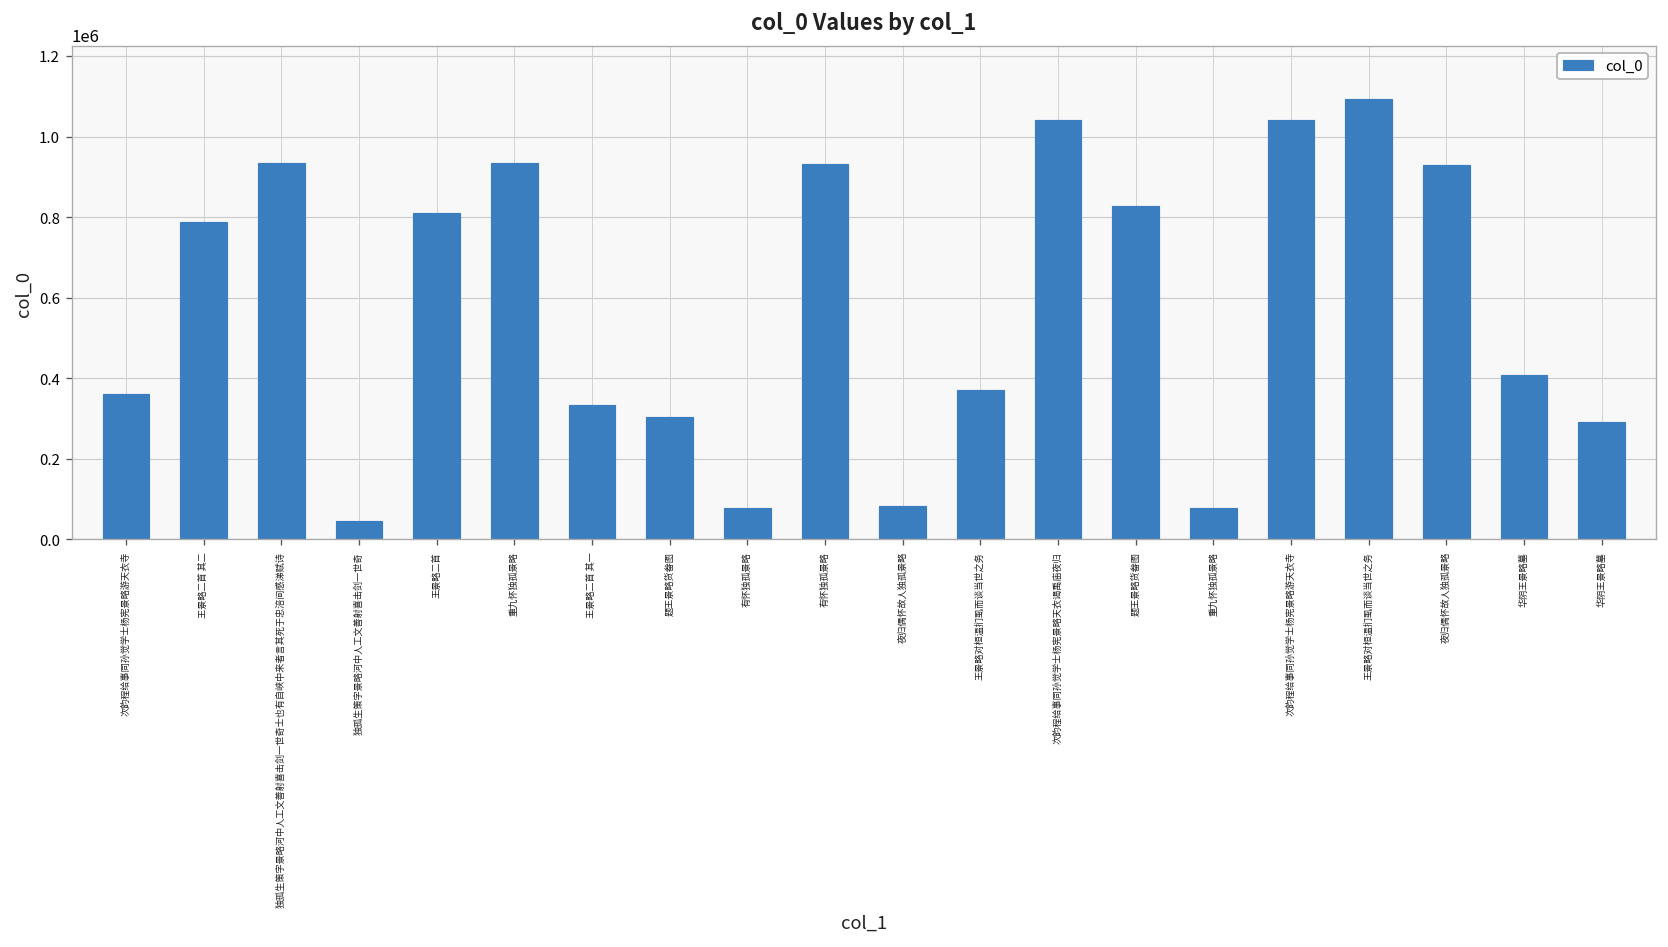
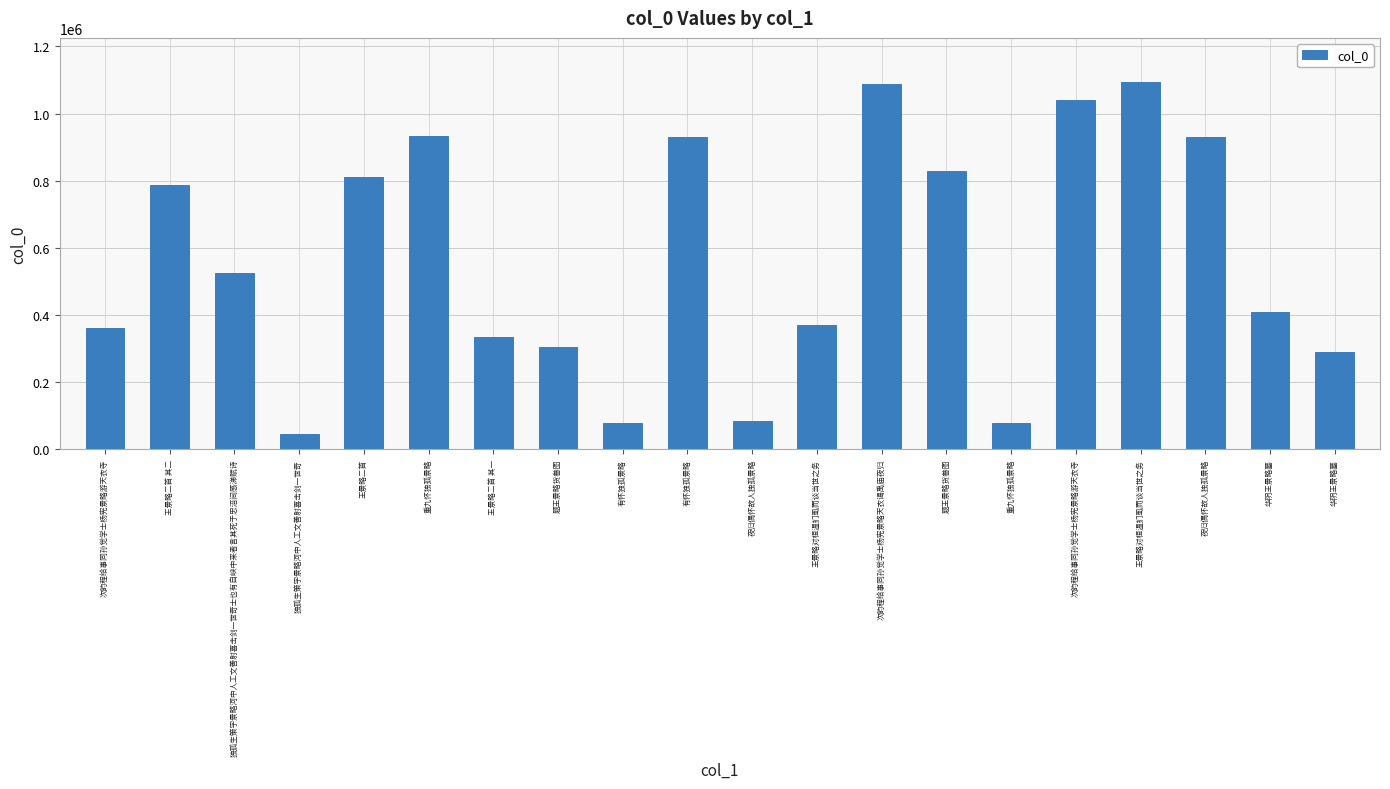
  {
    "王景略二首 其二": 790000,
-   "独孤生策字景略河中人工文善射喜击剑一世奇士也有自峡中来者言其死于忠涪间感涕赋诗": 930000,
+   "独孤生策字景略河中人工文善射喜击剑一世奇士也有自峡中来者言其死于忠涪间感涕赋诗": 530000,
    "独孤生策字景略河中人工文善射喜击剑一世奇": 40000,
    "王景略二首": 810000,
    "王景略二首 其一": 330000,
-   "次韵程给事同孙觉学士杨宪景略天衣谒禹庙夜归": 1040000
+   "次韵程给事同孙觉学士杨宪景略天衣谒禹庙夜归": 1090000
  }
